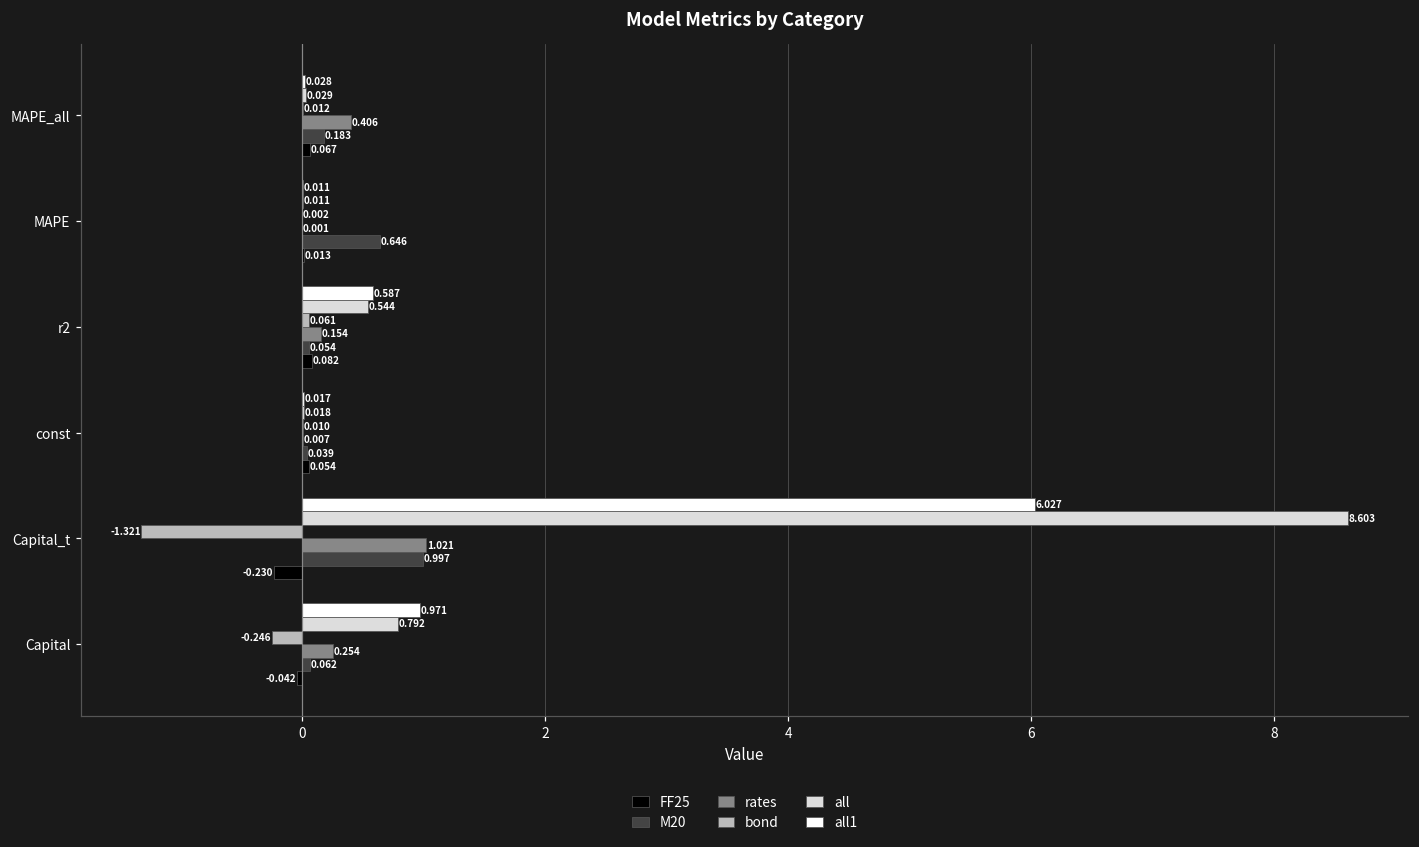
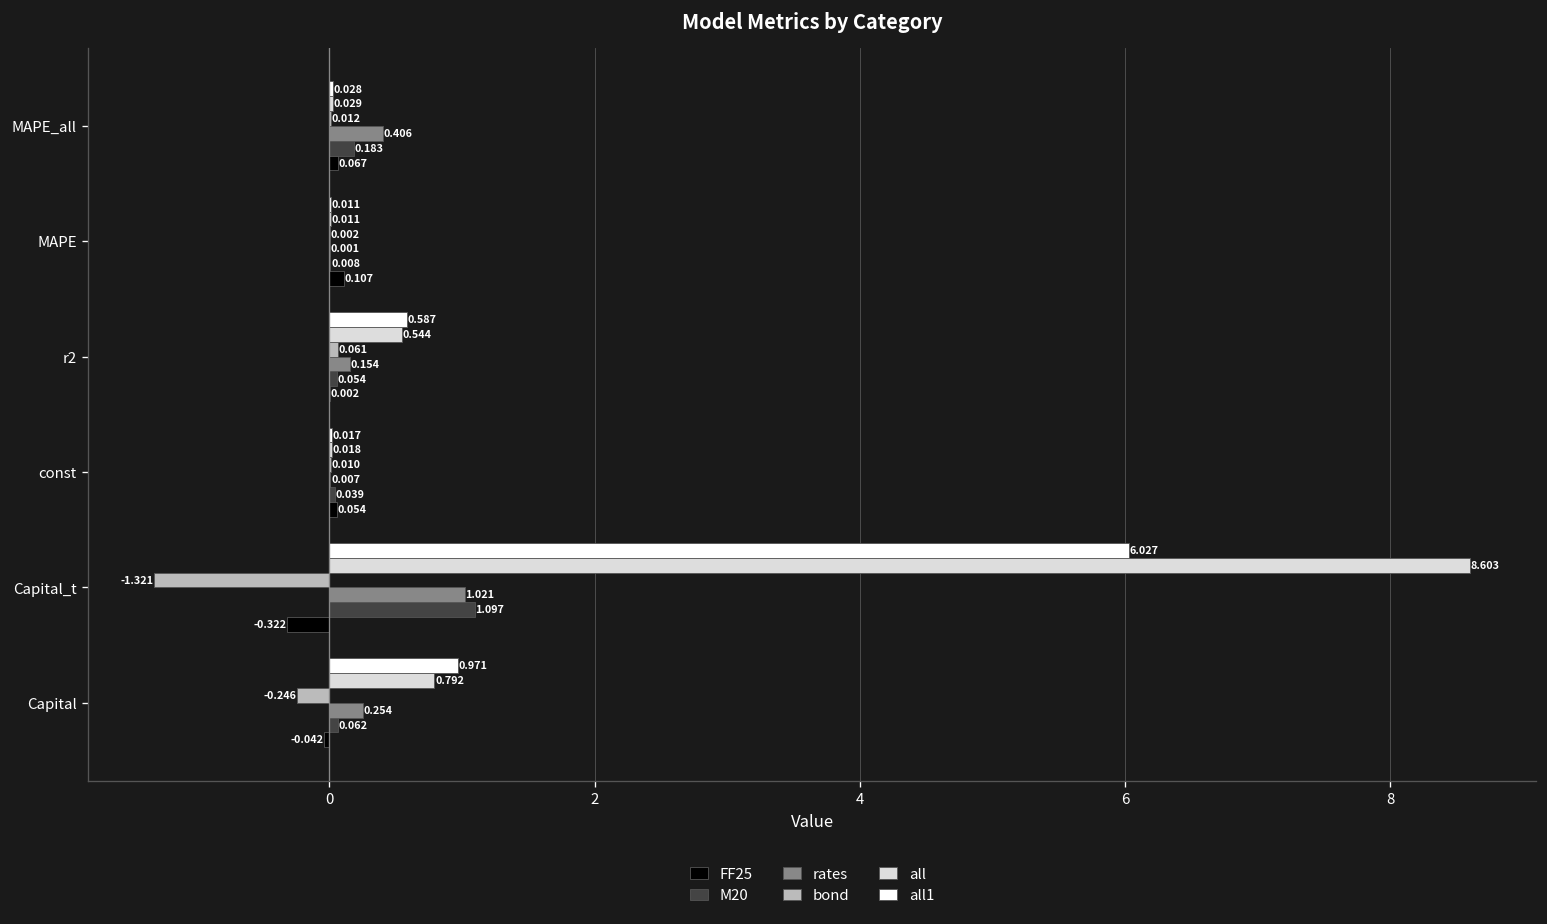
  {
    "FF25": {
      "MAPE_all": 0.067,
-     "MAPE": 0.013,
-     "r2": 0.082,
+     "MAPE": 0.107,
+     "r2": 0.002,
      "const": 0.054,
-     "Capital_t": -0.230,
+     "Capital_t": -0.322,
      "Capital": -0.042
    },
    "M20": {
      "MAPE_all": 0.183,
-     "MAPE": 0.646,
+     "MAPE": 0.008,
      "r2": 0.054,
      "const": 0.039,
-     "Capital_t": 0.997,
+     "Capital_t": 1.097,
      "Capital": 0.062
    },
    "rates": {
      "MAPE_all": 0.406,
      "MAPE": 0.001,
      "r2": 0.154,
      "const": 0.007,
      "Capital_t": 1.021,
      "Capital": 0.254
    }
  }
